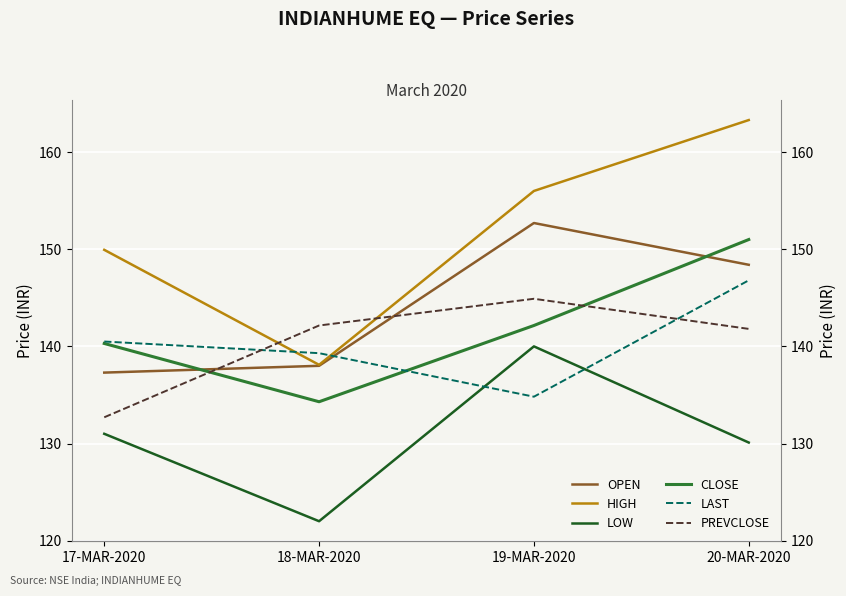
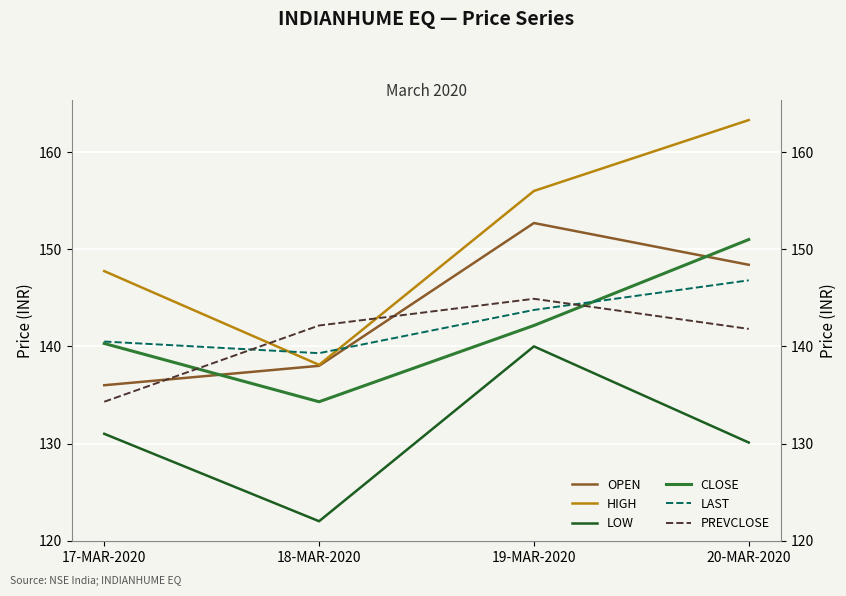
  {
    "OPEN": {
-     "17-MAR-2020": 137,
+     "17-MAR-2020": 136,
      "19-MAR-2020": 153,
      "20-MAR-2020": 148
    },
    "HIGH": {
-     "17-MAR-2020": 150,
+     "17-MAR-2020": 148,
      "19-MAR-2020": 156,
      "20-MAR-2020": 163
    },
    "LAST": {
      "18-MAR-2020": 139,
-     "19-MAR-2020": 135,
+     "19-MAR-2020": 144,
      "20-MAR-2020": 147
    },
    "PREVCLOSE": {
-     "17-MAR-2020": 133,
+     "17-MAR-2020": 134,
      "18-MAR-2020": 142,
      "19-MAR-2020": 145,
      "20-MAR-2020": 142
    }
  }
